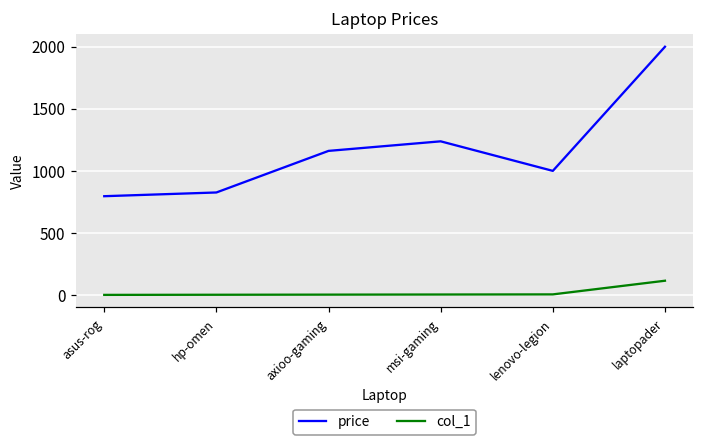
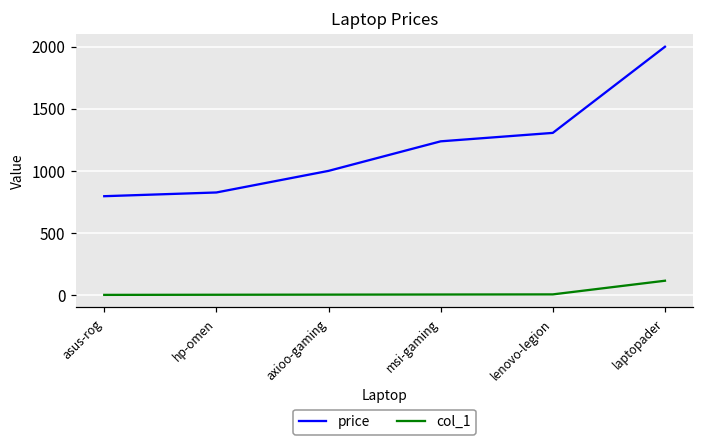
  {
    "price": {
      "asus-rog": 800,
      "hp-omen": 830,
-     "axioo-gaming": 1160,
+     "axioo-gaming": 1000,
      "msi-gaming": 1240,
-     "lenovo-legion": 1000,
+     "lenovo-legion": 1310,
      "laptopader": 2000
    },
    "col_1": {
      "asus-rog": 0,
      "hp-omen": 0,
      "axioo-gaming": 0,
      "msi-gaming": 0,
      "lenovo-legion": 10,
      "laptopader": 120
    }
  }
